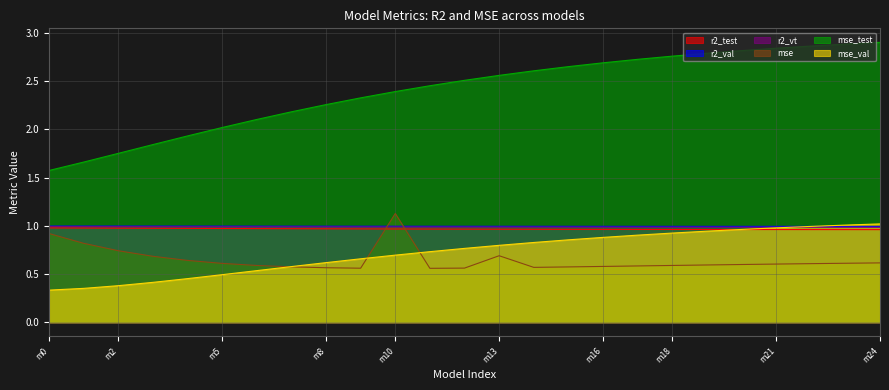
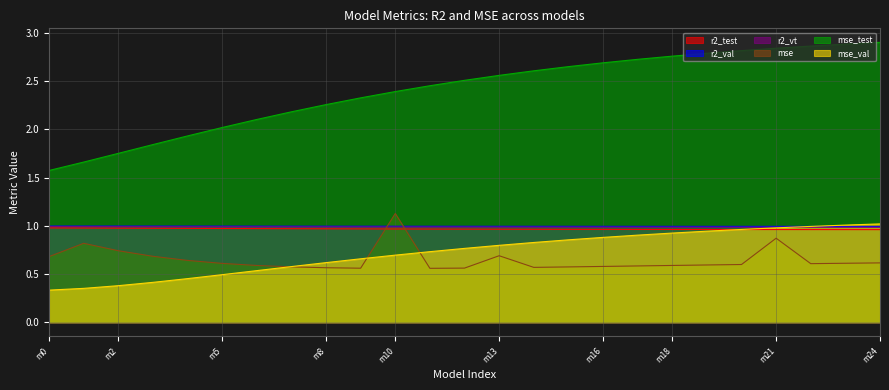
  {
    "mse": {
-     "m0": 0.9,
+     "m0": 0.7,
      "m2": 0.7,
      "m5": 0.6,
      "m8": 0.6,
      "m10": 1.1,
      "m13": 0.7,
      "m16": 0.6,
      "m18": 0.6,
-     "m21": 0.6,
+     "m21": 0.9,
      "m24": 0.6
    },
    "mse_test": {
      "m0": 1.6,
      "m2": 1.8,
      "m5": 2.0,
      "m8": 2.3,
      "m10": 2.4,
      "m13": 2.6,
      "m16": 2.7,
      "m18": 2.8,
      "m24": 2.9
    },
    "mse_val": {
      "m0": 0.3,
      "m2": 0.4,
      "m5": 0.5,
      "m8": 0.6,
      "m10": 0.7,
      "m13": 0.8,
      "m16": 0.9,
      "m18": 0.9
    }
  }
